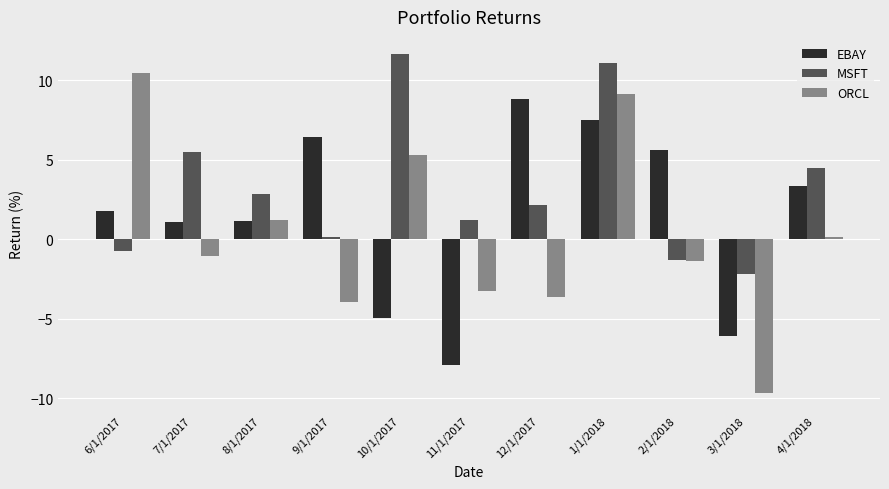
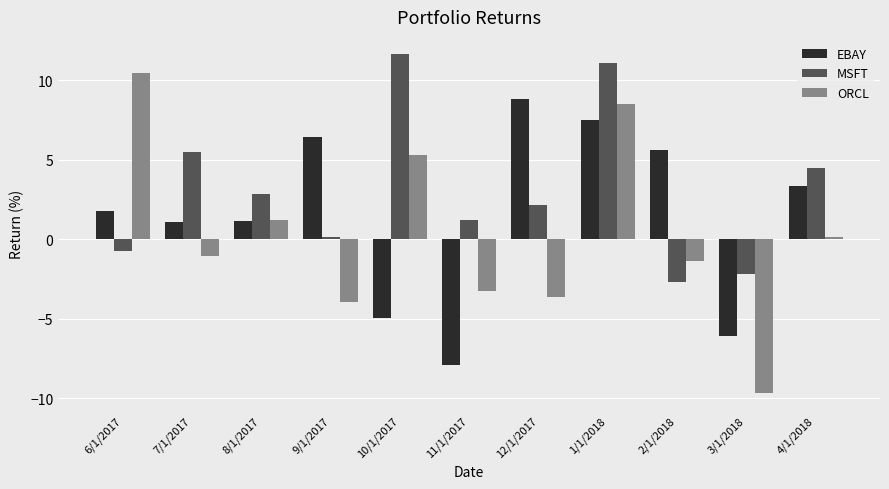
  {
    "EBAY": {
      "6/1/2017": 1.8,
      "7/1/2017": 1.1,
      "8/1/2017": 1.1,
      "9/1/2017": 6.4,
      "10/1/2017": -4.9,
      "11/1/2017": -7.9,
      "12/1/2017": 8.9,
      "1/1/2018": 7.5,
      "2/1/2018": 5.6,
      "3/1/2018": -6.1,
      "4/1/2018": 3.4
    },
    "MSFT": {
      "6/1/2017": -0.7,
      "7/1/2017": 5.5,
      "8/1/2017": 2.8,
      "10/1/2017": 11.7,
      "11/1/2017": 1.2,
      "12/1/2017": 2.1,
      "1/1/2018": 11.1,
-     "2/1/2018": -1.3,
+     "2/1/2018": -2.7,
      "3/1/2018": -2.2,
      "4/1/2018": 4.5
    },
    "ORCL": {
      "6/1/2017": 10.5,
      "7/1/2017": -1.1,
      "8/1/2017": 1.2,
      "9/1/2017": -3.9,
      "10/1/2017": 5.3,
      "11/1/2017": -3.2,
      "12/1/2017": -3.6,
-     "1/1/2018": 9.1,
+     "1/1/2018": 8.5,
      "2/1/2018": -1.4,
      "3/1/2018": -9.7
    }
  }
